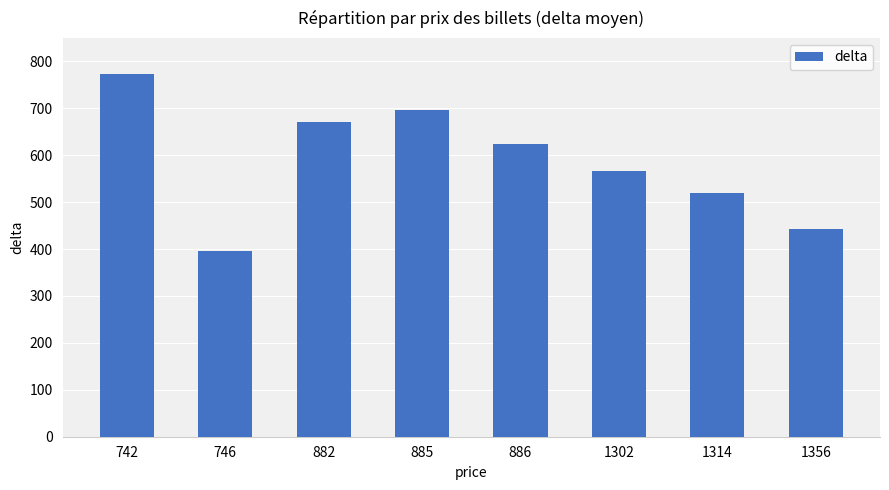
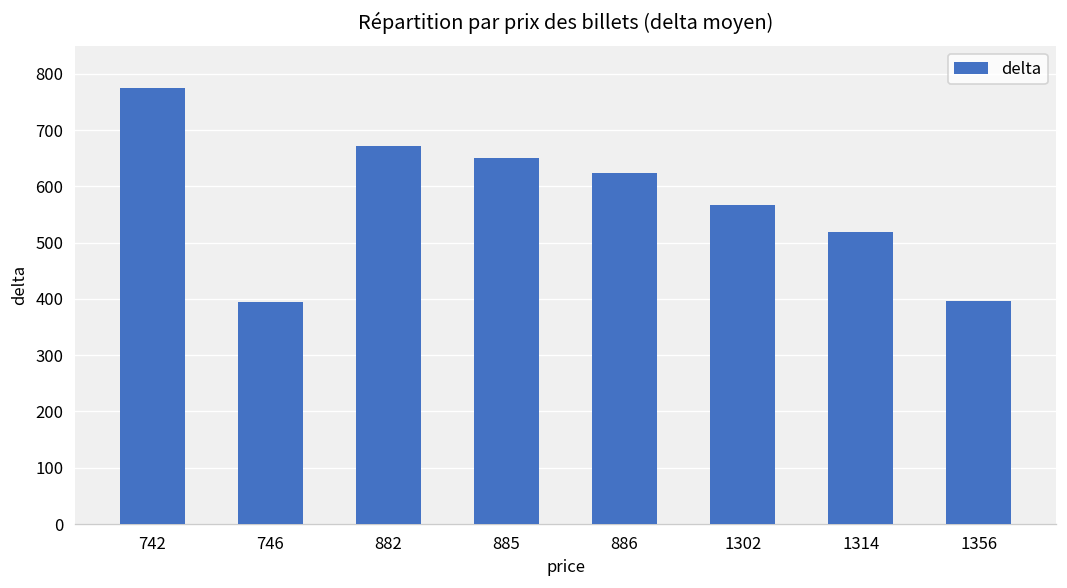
  {
    "742": 770,
    "746": 400,
    "882": 670,
-   "885": 700,
+   "885": 650,
    "886": 620,
    "1302": 570,
    "1314": 520,
-   "1356": 440
+   "1356": 400
  }
